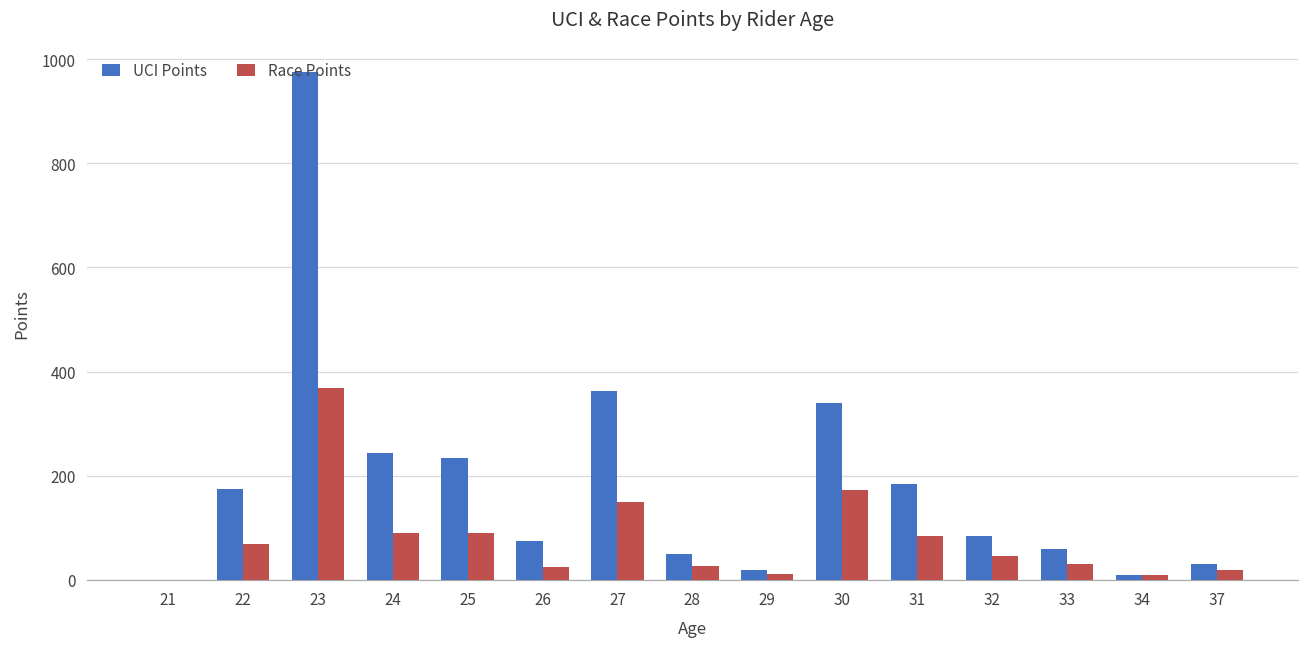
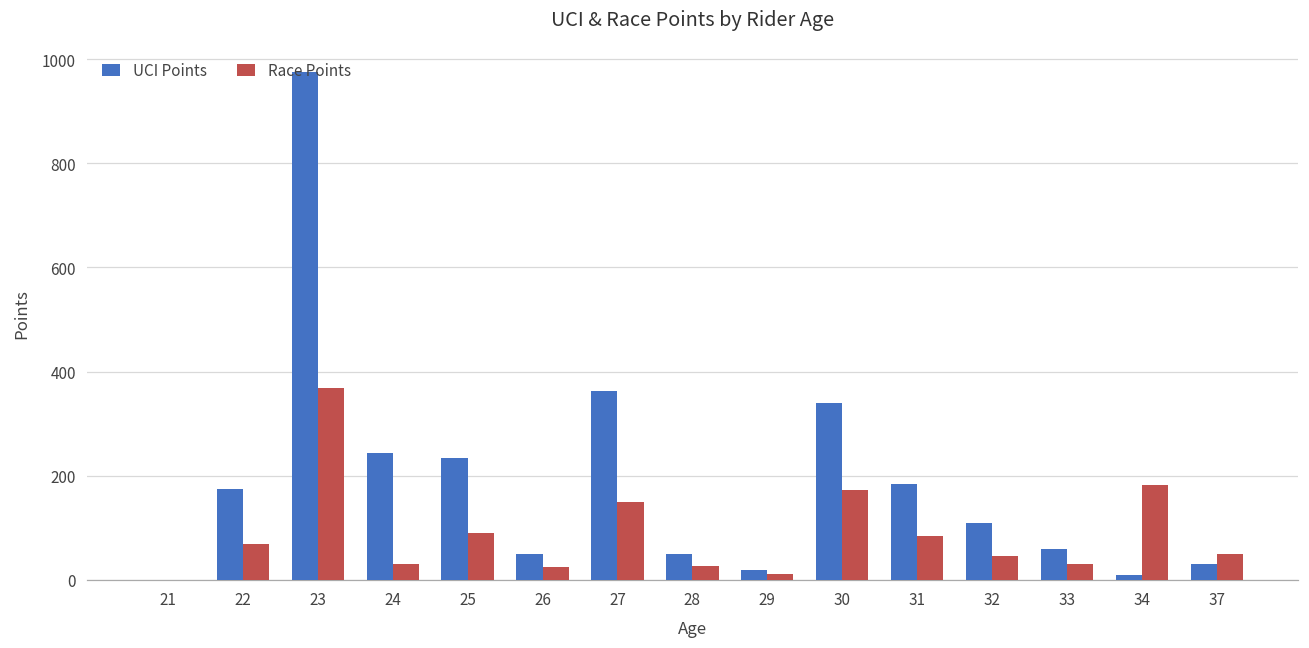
  {
    "UCI Points": {
      "21": 0,
      "22": 180,
      "23": 980,
      "24": 240,
      "25": 240,
-     "26": 80,
+     "26": 50,
      "27": 360,
      "28": 50,
      "29": 20,
      "30": 340,
      "31": 190,
-     "32": 90,
+     "32": 110,
      "33": 60,
      "34": 10,
      "37": 30
    },
    "Race Points": {
      "21": 0,
      "22": 70,
      "23": 370,
-     "24": 90,
+     "24": 30,
      "25": 90,
      "26": 20,
      "27": 150,
      "28": 30,
      "29": 10,
      "30": 170,
      "31": 80,
      "32": 50,
      "33": 30,
-     "34": 10,
-     "37": 20
+     "34": 180,
+     "37": 50
    }
  }
